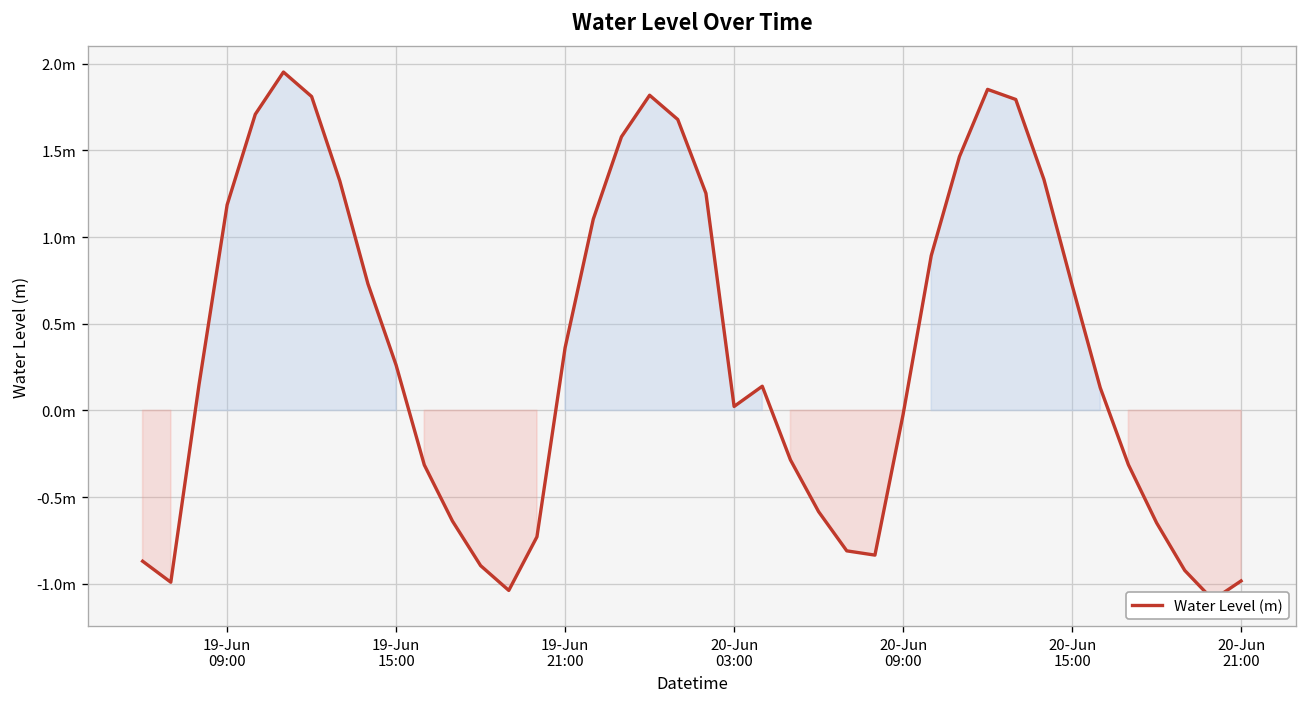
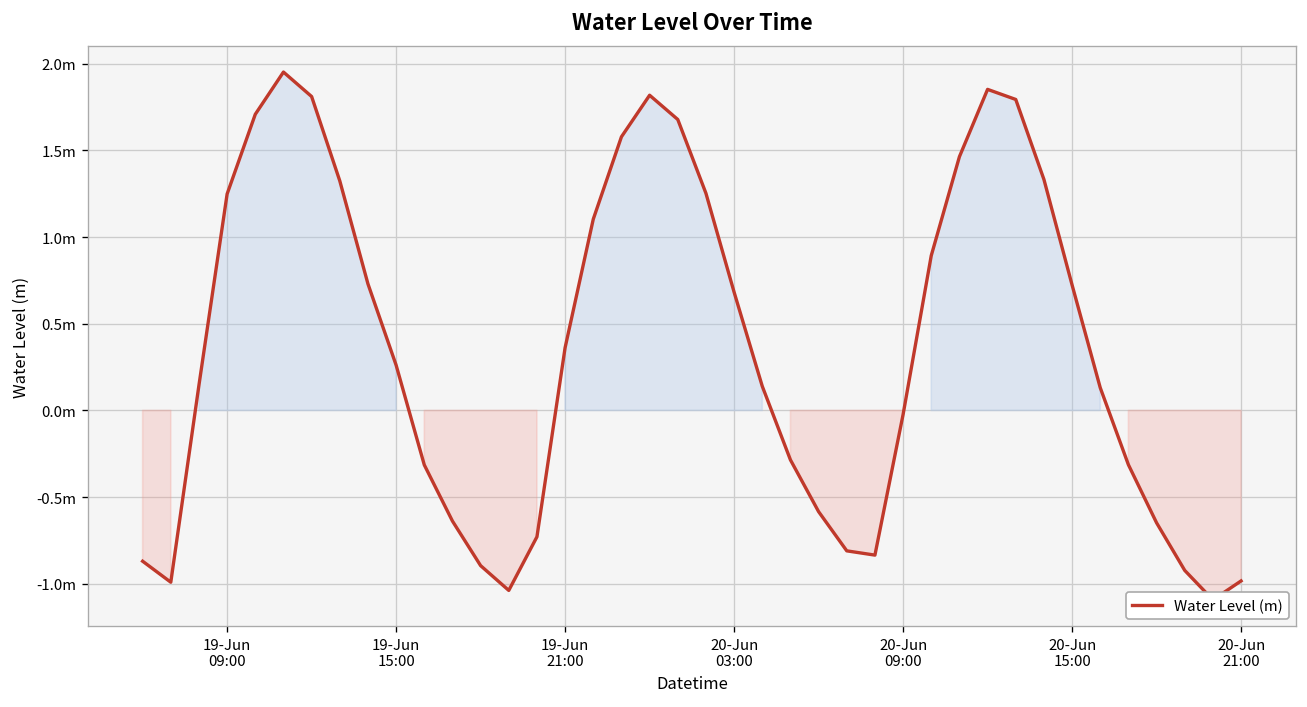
  {
-   "19-Jun 09:00": "1.19m",
+   "19-Jun 09:00": "1.25m",
    "19-Jun 15:00": "0.26m",
    "19-Jun 21:00": "0.36m",
-   "20-Jun 03:00": "0.02m",
+   "20-Jun 03:00": "0.68m",
    "20-Jun 09:00": "-0.02m",
    "20-Jun 15:00": "0.72m",
    "20-Jun 21:00": "-0.98m"
  }
